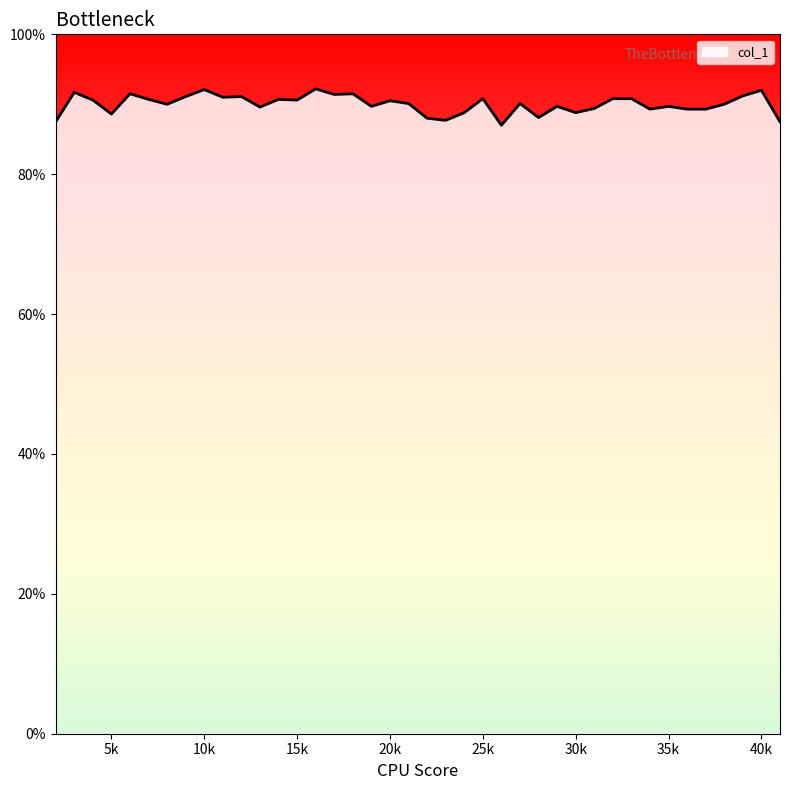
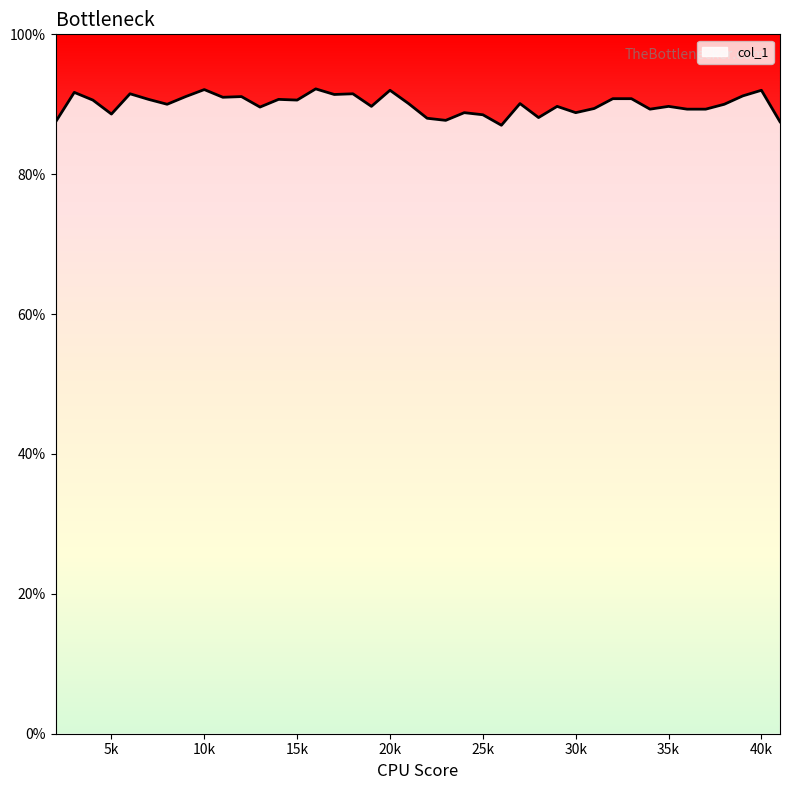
  {
    "5k": "89%",
    "10k": "92%",
    "15k": "91%",
-   "20k": "91%",
-   "25k": "91%",
+   "20k": "92%",
+   "25k": "89%",
    "30k": "89%",
    "35k": "90%",
    "40k": "92%"
  }
